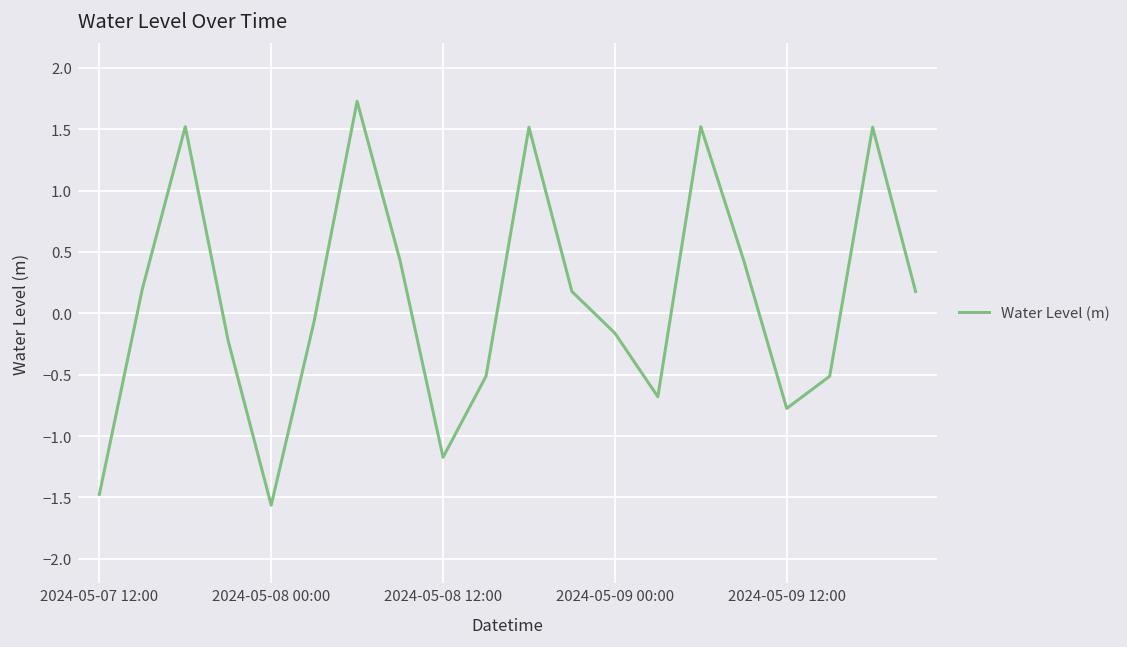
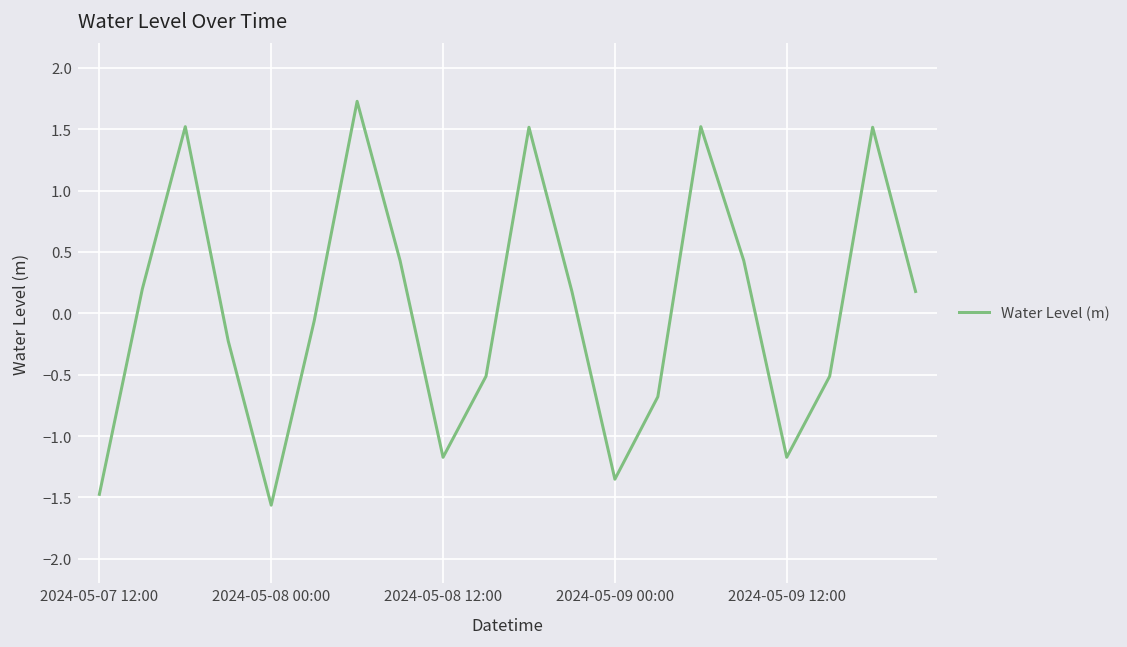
  {
    "2024-05-07 12:00": -1.47,
    "2024-05-08 00:00": -1.56,
    "2024-05-08 12:00": -1.17,
-   "2024-05-09 00:00": -0.16,
-   "2024-05-09 12:00": -0.77
+   "2024-05-09 00:00": -1.35,
+   "2024-05-09 12:00": -1.17
  }
